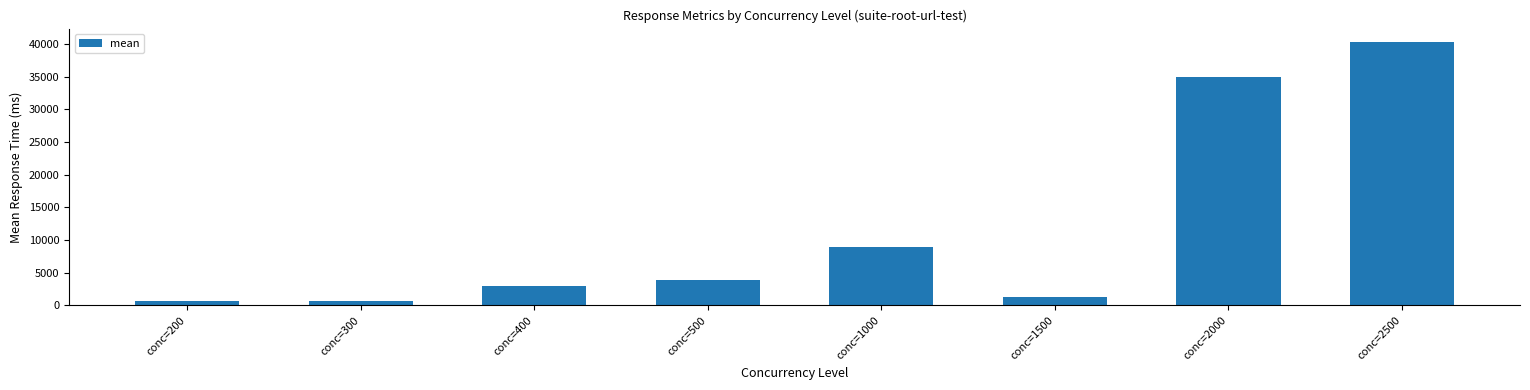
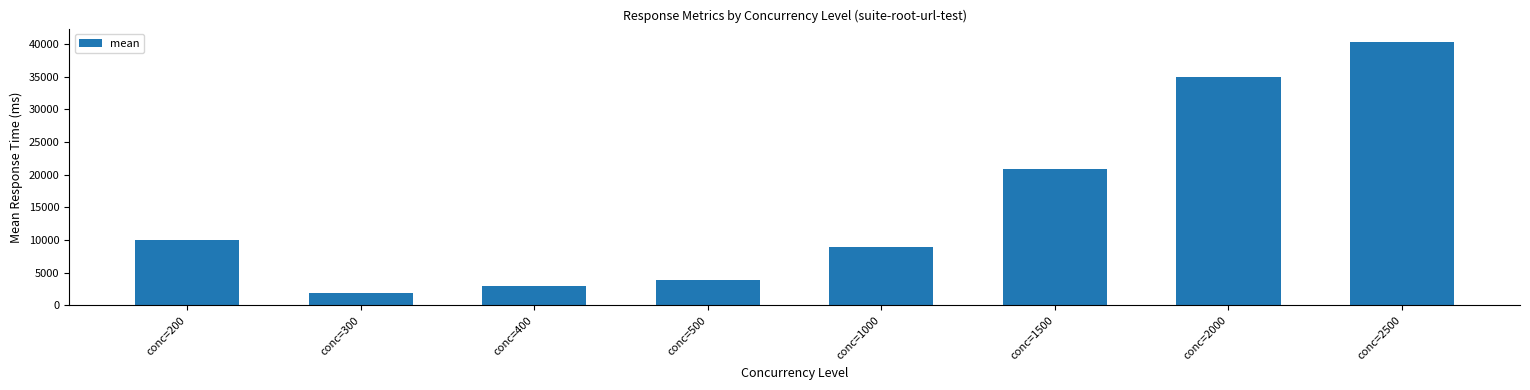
  {
-   "conc=200": 1000,
-   "conc=300": 1000,
+   "conc=200": 10000,
+   "conc=300": 2000,
    "conc=400": 3000,
    "conc=500": 4000,
    "conc=1000": 9000,
-   "conc=1500": 1000,
+   "conc=1500": 21000,
    "conc=2000": 35000,
    "conc=2500": 40000
  }
